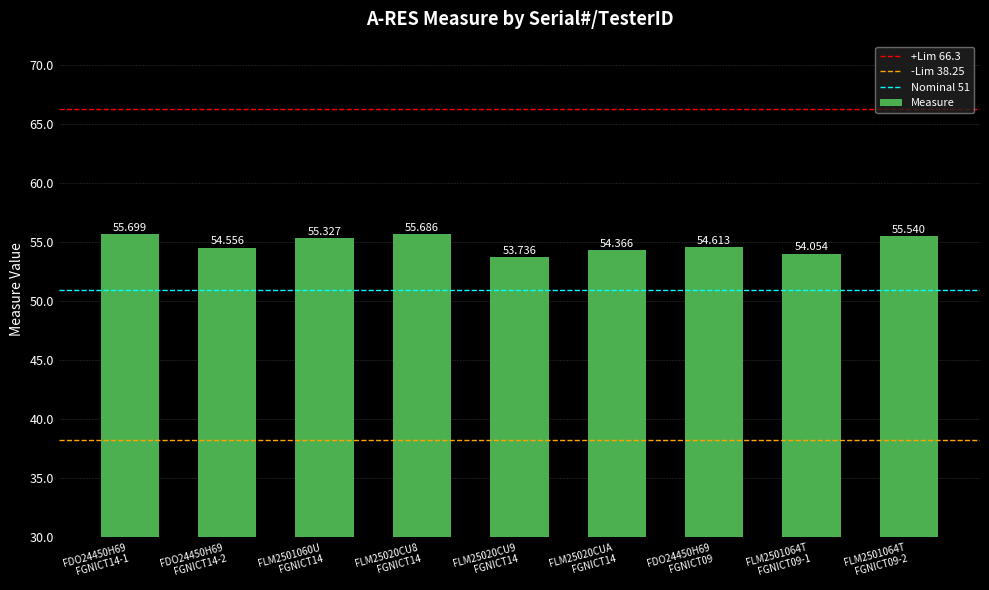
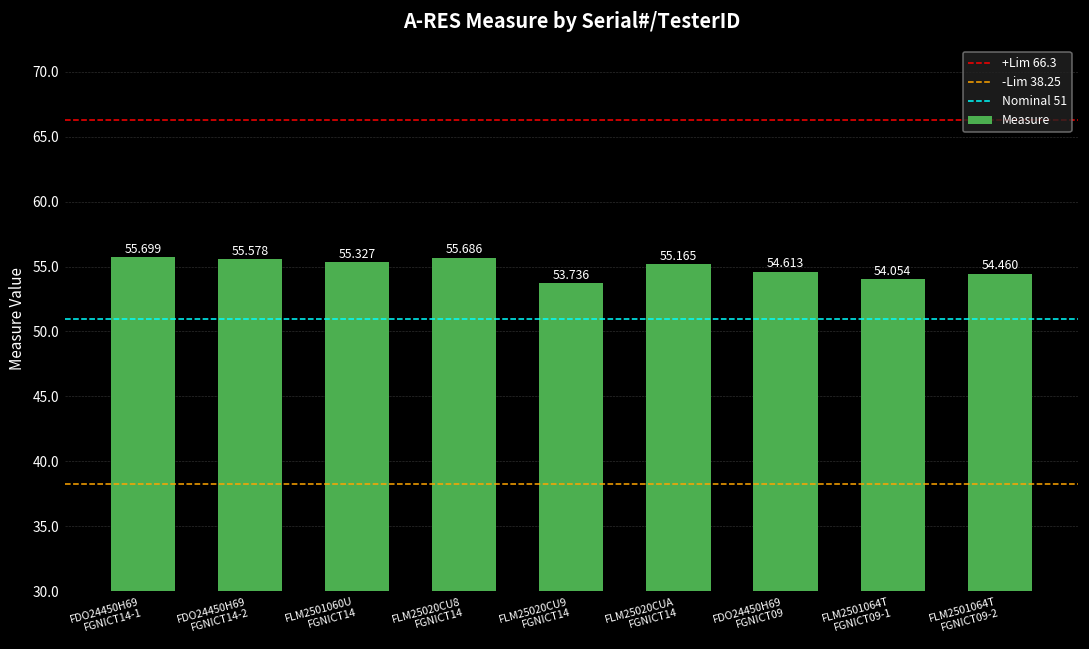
  {
    "FDO24450H69 FGNICT14-1": 55.699,
-   "FDO24450H69 FGNICT14-2": 54.556,
+   "FDO24450H69 FGNICT14-2": 55.578,
    "FLM2501060U FGNICT14": 55.327,
    "FLM25020CU8 FGNICT14": 55.686,
    "FLM25020CU9 FGNICT14": 53.736,
-   "FLM25020CUA FGNICT14": 54.366,
+   "FLM25020CUA FGNICT14": 55.165,
    "FDO24450H69 FGNICT09": 54.613,
    "FLM2501064T FGNICT09-1": 54.054,
-   "FLM2501064T FGNICT09-2": 55.540
+   "FLM2501064T FGNICT09-2": 54.460
  }
